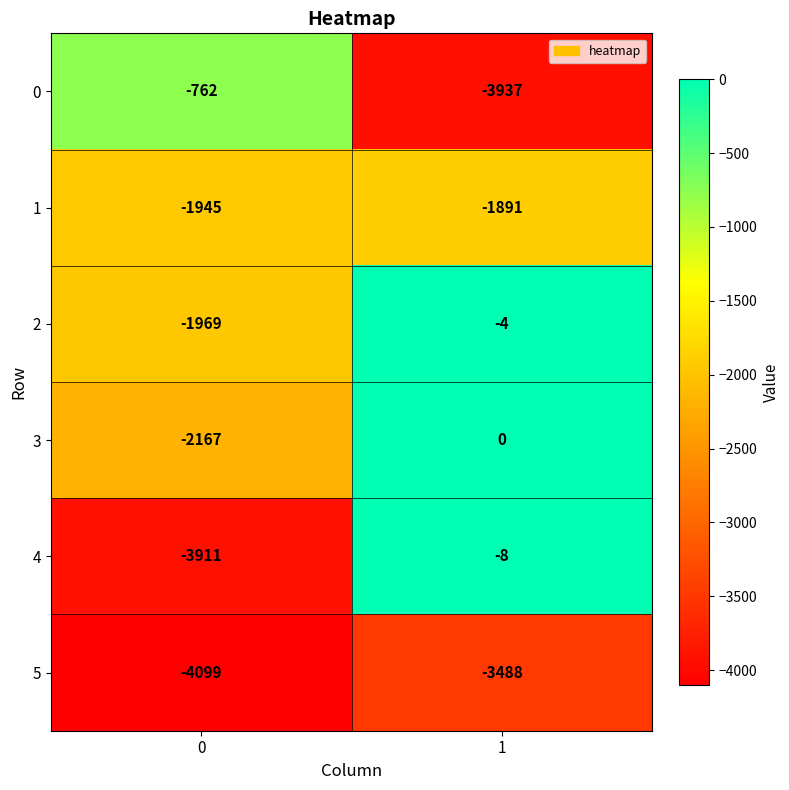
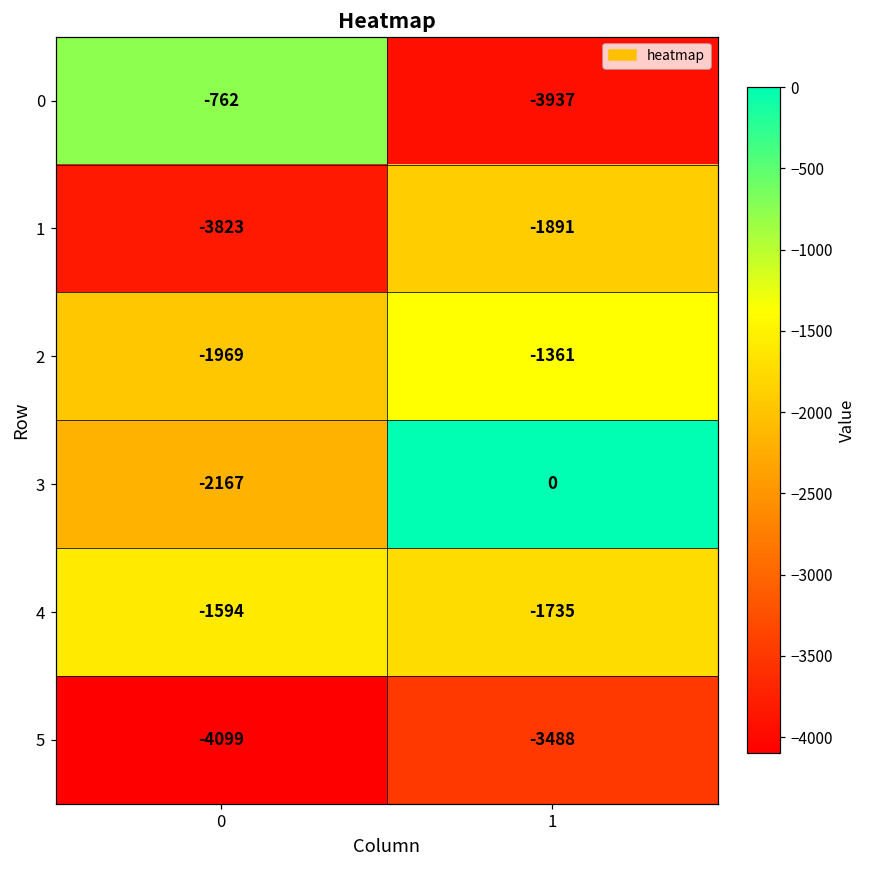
  {
    "0": {
      "0": -762,
      "1": -3937
    },
    "1": {
-     "0": -1945,
+     "0": -3823,
      "1": -1891
    },
    "2": {
      "0": -1969,
-     "1": -4
+     "1": -1361
    },
    "3": {
      "0": -2167,
      "1": 0
    },
    "4": {
-     "0": -3911,
-     "1": -8
+     "0": -1594,
+     "1": -1735
    },
    "5": {
      "0": -4099,
      "1": -3488
    }
  }
